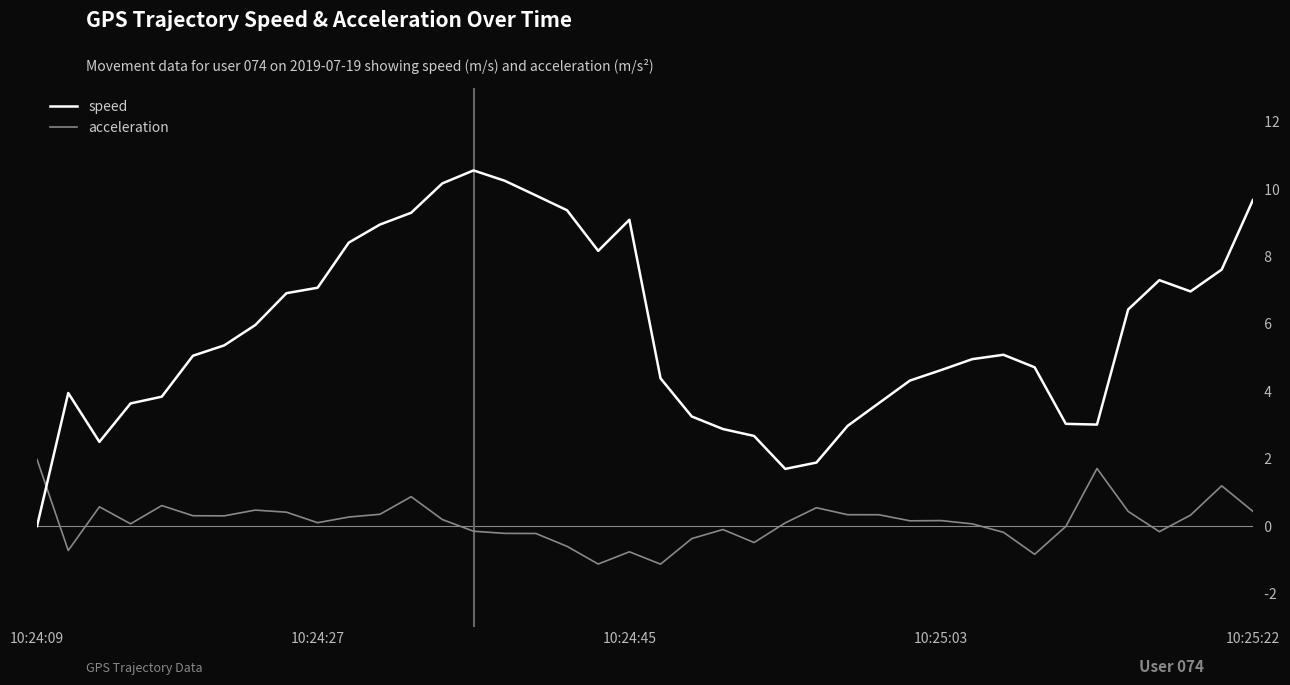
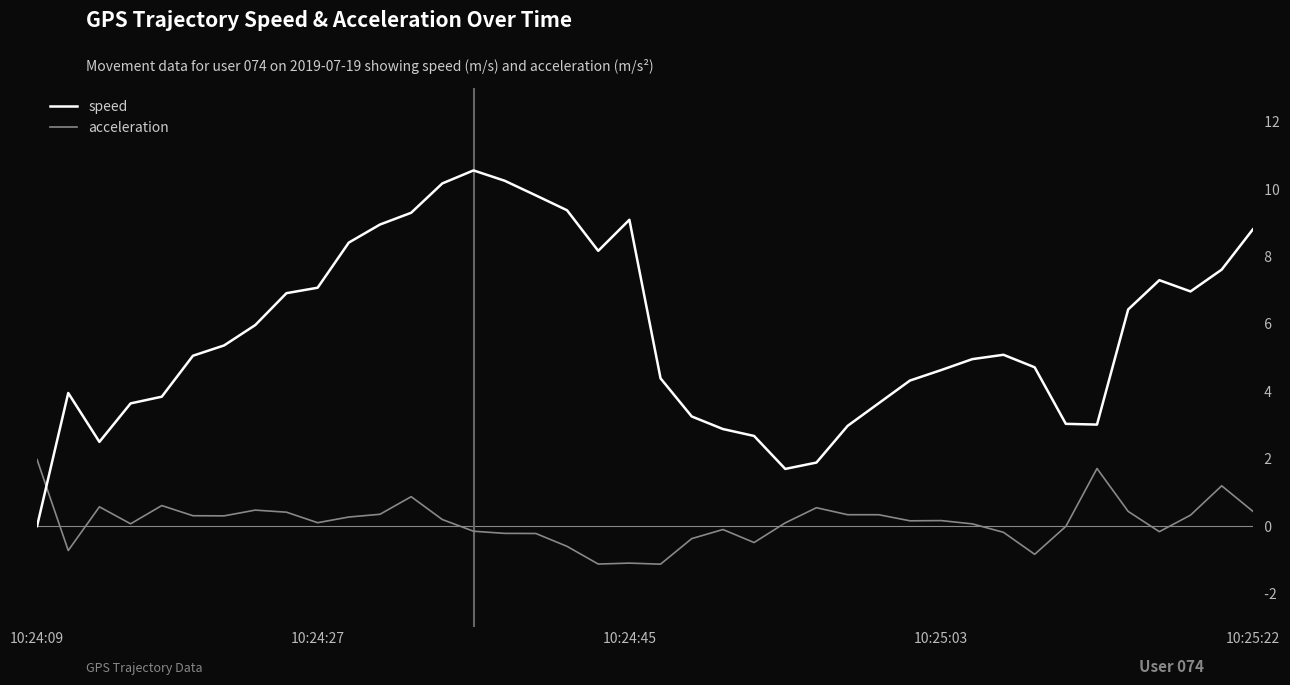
  {
    "speed": {
      "10:24:09": 0.0,
      "10:24:27": 7.1,
      "10:24:45": 9.1,
      "10:25:03": 4.6,
-     "10:25:22": 9.7
+     "10:25:22": 8.8
    },
    "acceleration": {
      "10:24:09": 2.0,
      "10:24:27": 0.1,
-     "10:24:45": -0.8,
+     "10:24:45": -1.1,
      "10:25:03": 0.2,
      "10:25:22": 0.4
    }
  }
